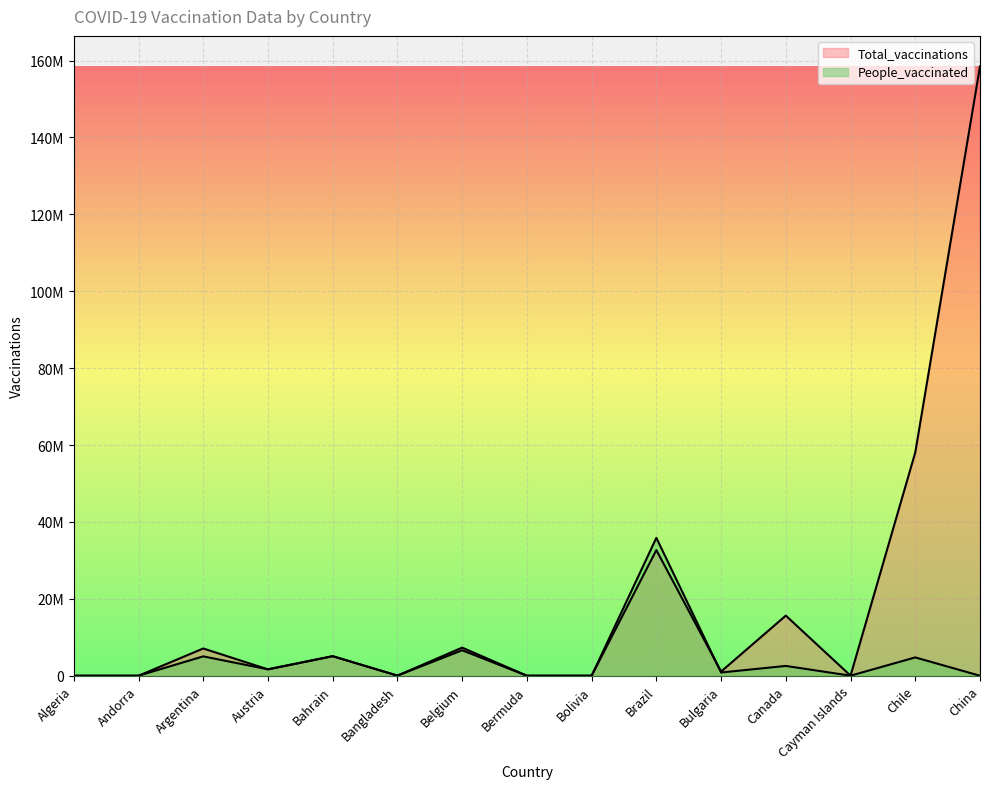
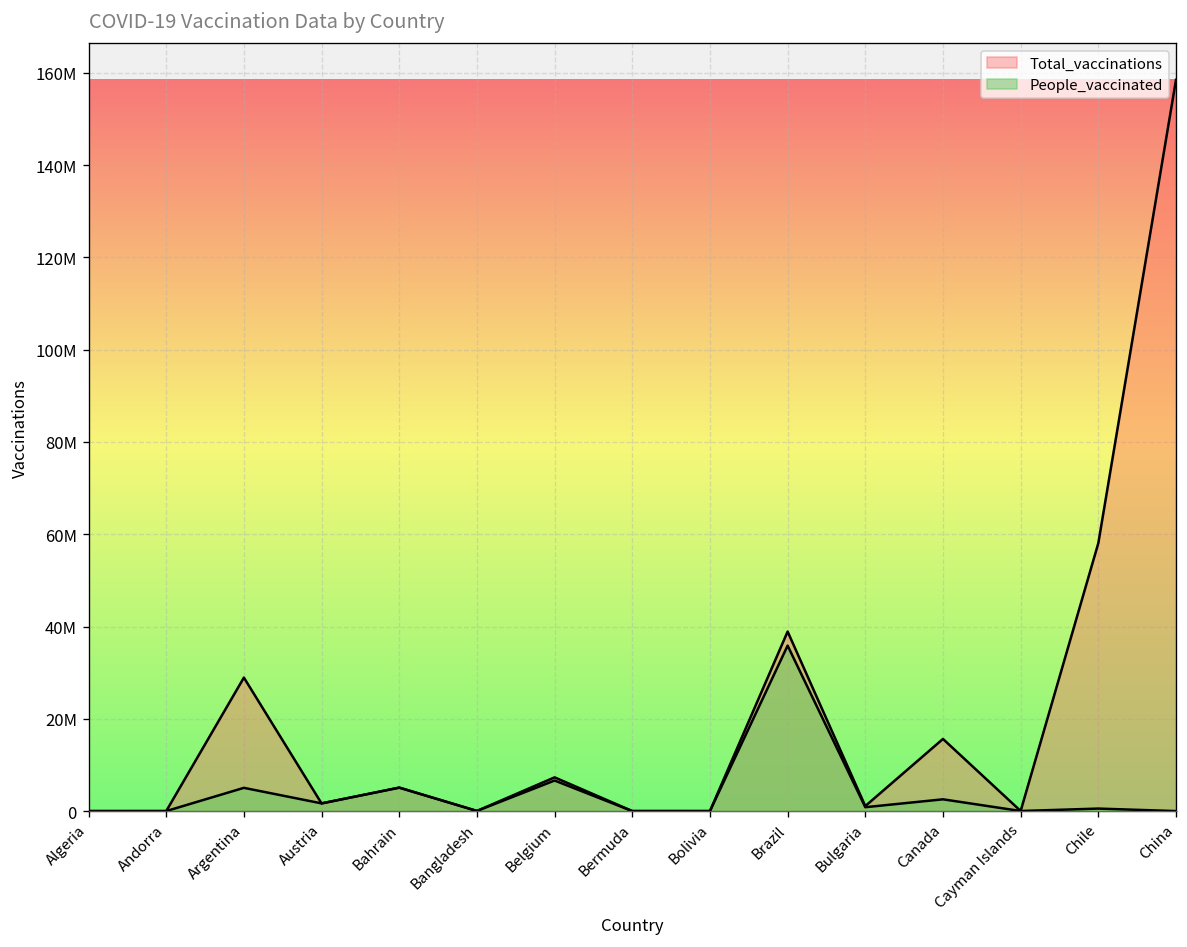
  {
    "Total_vaccinations": {
-     "Argentina": 7000000,
+     "Argentina": 29000000,
      "Belgium": 7000000,
-     "Brazil": 33000000,
+     "Brazil": 39000000,
      "Canada": 16000000,
      "Chile": 58000000,
      "China": 158000000
    },
    "People_vaccinated": {
      "Argentina": 5000000,
      "Belgium": 7000000,
      "Brazil": 36000000,
      "Canada": 3000000,
-     "Chile": 5000000,
+     "Chile": 1000000,
      "China": 0
    }
  }
